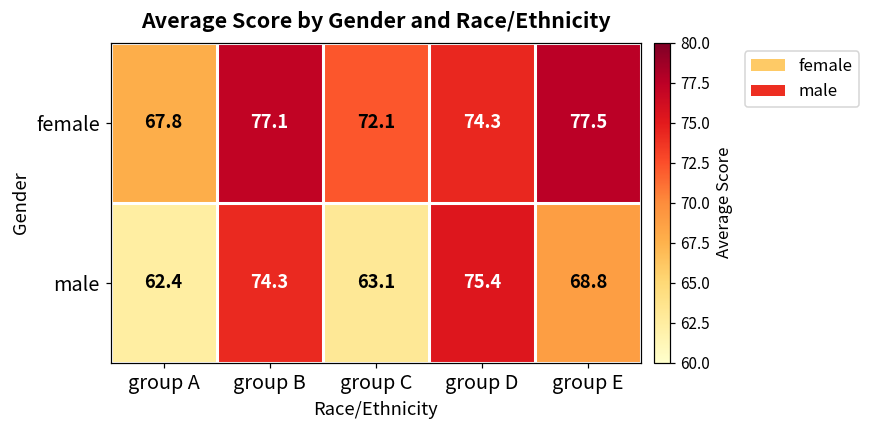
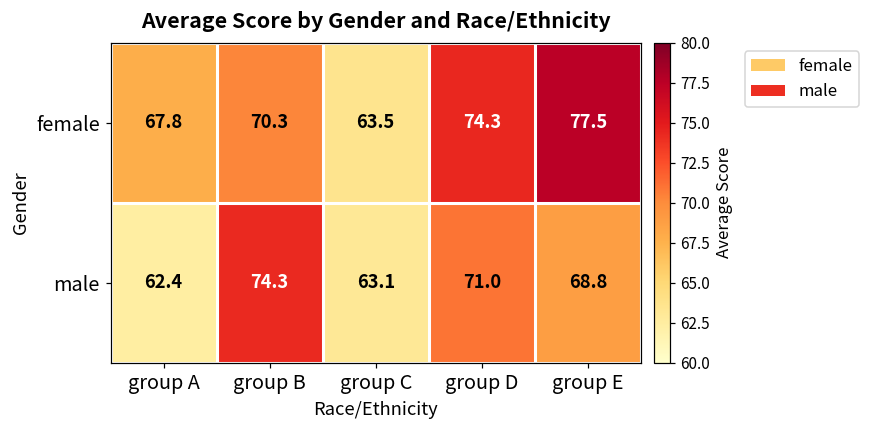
  {
    "female": {
      "group A": 67.8,
-     "group B": 77.1,
-     "group C": 72.1,
+     "group B": 70.3,
+     "group C": 63.5,
      "group D": 74.3,
      "group E": 77.5
    },
    "male": {
      "group A": 62.4,
      "group B": 74.3,
      "group C": 63.1,
-     "group D": 75.4,
+     "group D": 71.0,
      "group E": 68.8
    }
  }
